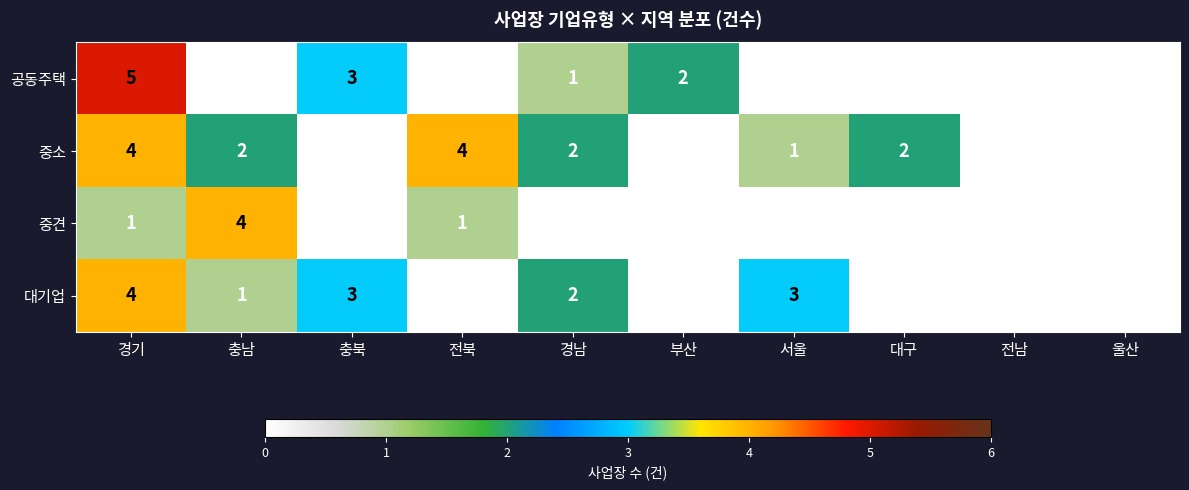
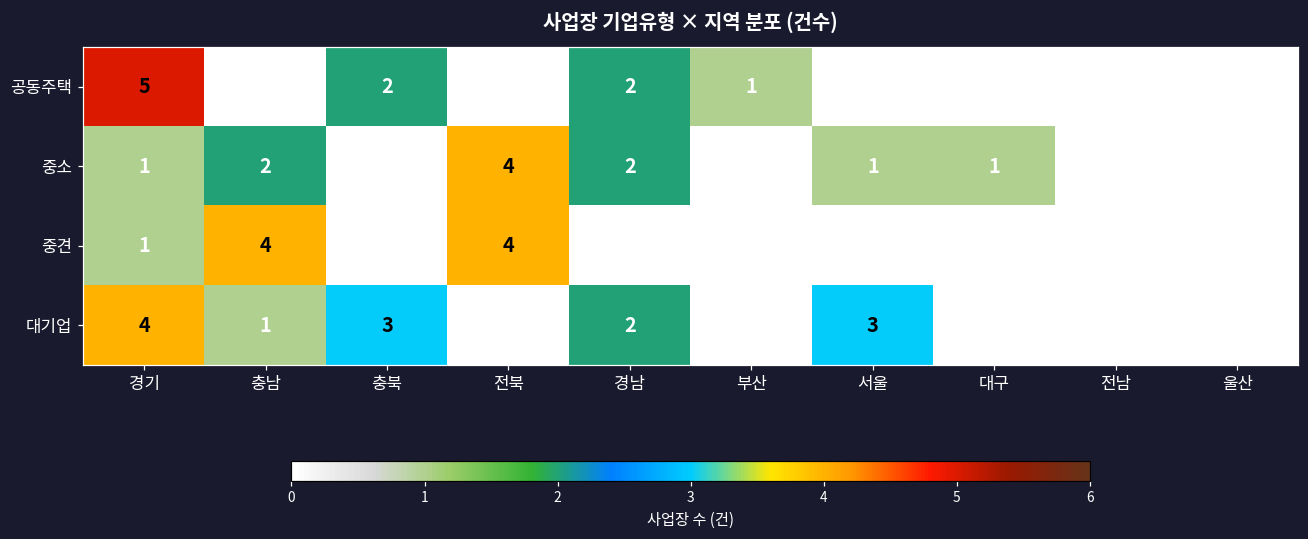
  {
    "공동주택": {
      "경기": 5,
-     "충북": 3,
-     "경남": 1,
-     "부산": 2
+     "충북": 2,
+     "경남": 2,
+     "부산": 1
    },
    "중소": {
-     "경기": 4,
+     "경기": 1,
      "충남": 2,
      "전북": 4,
      "경남": 2,
      "서울": 1,
-     "대구": 2
+     "대구": 1
    },
    "중견": {
      "경기": 1,
      "충남": 4,
-     "전북": 1
+     "전북": 4
    },
    "대기업": {
      "경기": 4,
      "충남": 1,
      "충북": 3,
      "경남": 2,
      "서울": 3
    }
  }
